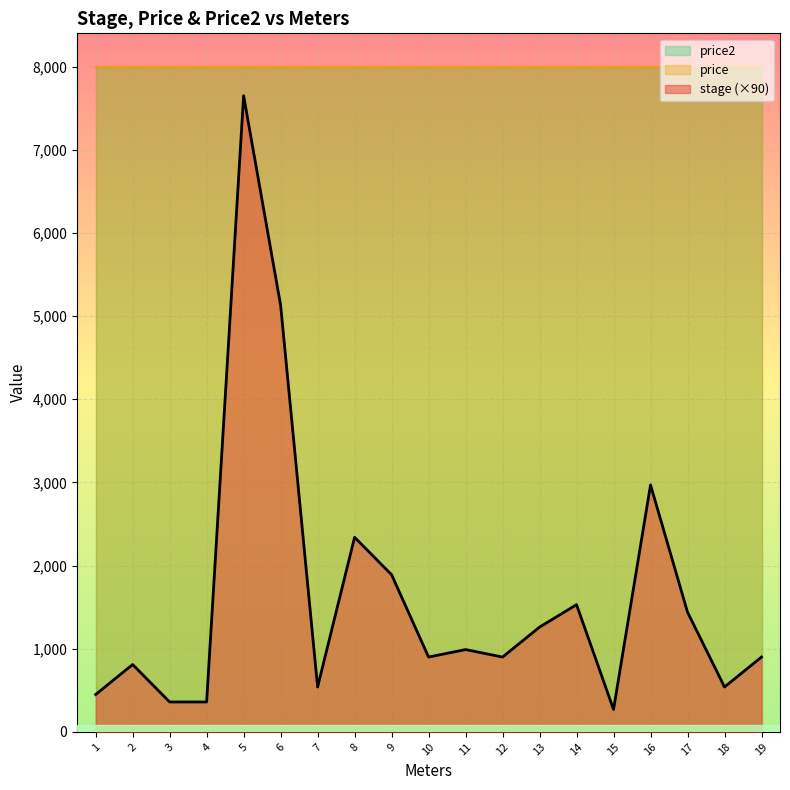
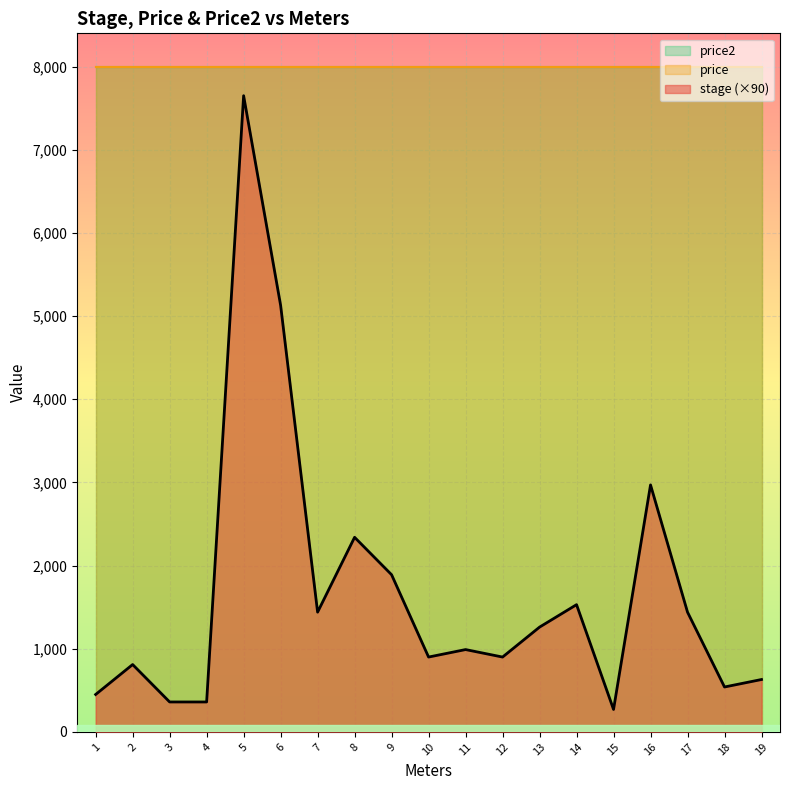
  {
    "price": {
      "1": "8,000",
      "2": "8,000",
      "3": "8,000",
      "4": "8,000",
      "5": "8,000",
      "6": "8,000",
      "7": "8,000",
      "8": "8,000",
      "9": "8,000",
      "10": "8,000",
      "11": "8,000",
      "12": "8,000",
      "13": "8,000",
      "14": "8,000",
      "15": "8,000",
      "16": "8,000"
    },
    "stage (×90)": {
      "1": "500",
      "2": "800",
      "3": "400",
      "4": "400",
      "5": "7,700",
      "6": "5,100",
-     "7": "500",
+     "7": "1,400",
      "8": "2,300",
      "9": "1,900",
      "10": "900",
      "11": "1,000",
      "12": "900",
      "13": "1,300",
      "14": "1,500",
      "15": "300",
      "16": "3,000",
      "17": "1,400",
      "18": "500",
-     "19": "900"
+     "19": "600"
    }
  }
